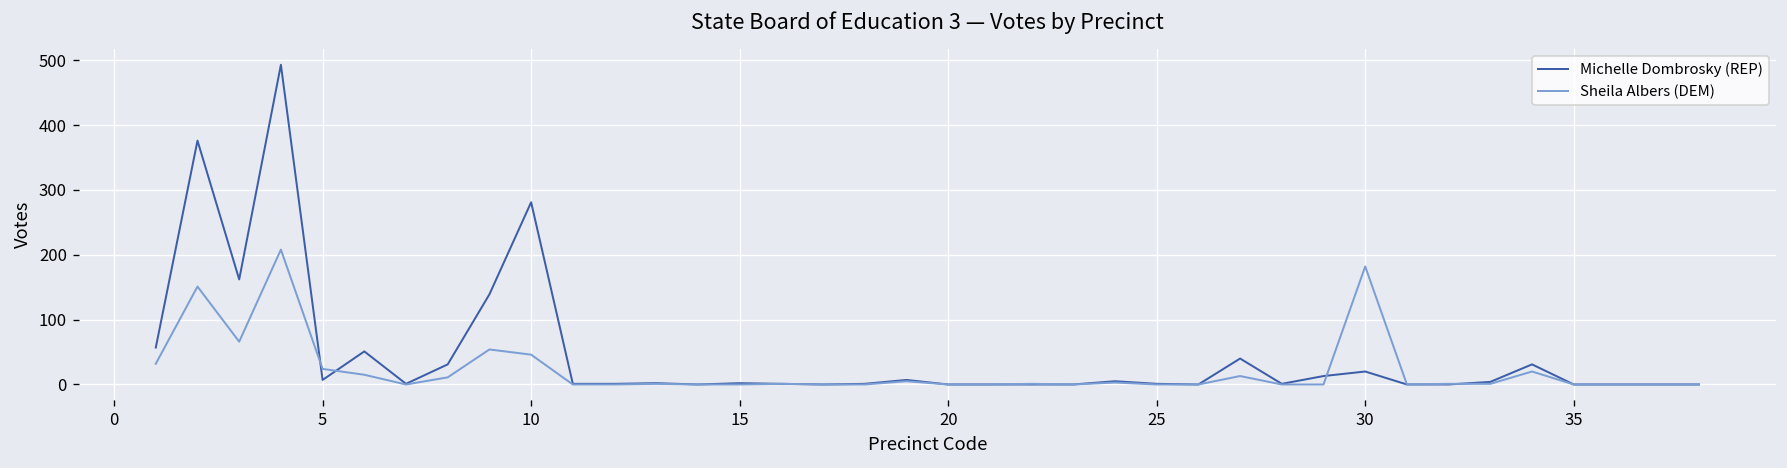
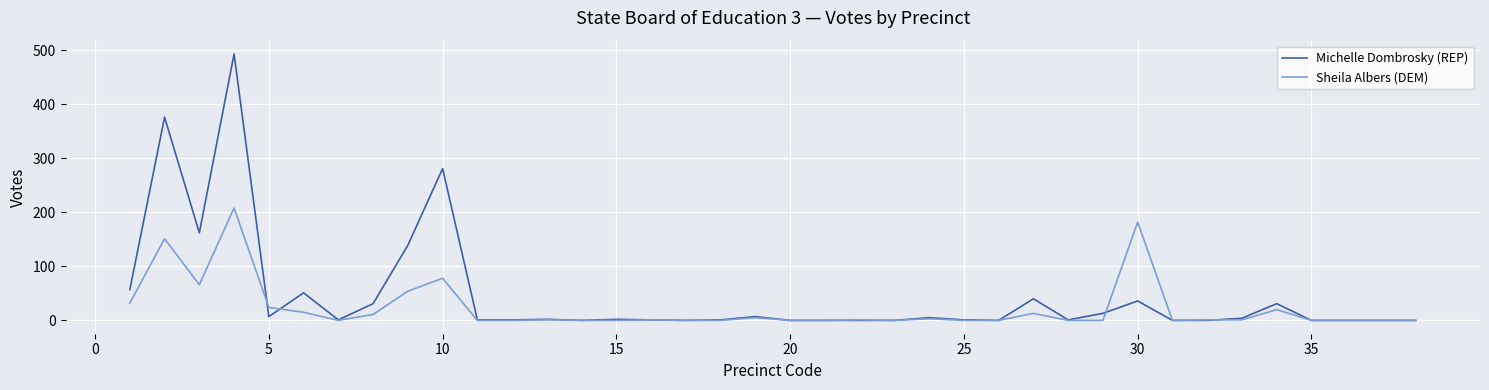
  {
    "Michelle Dombrosky (REP)": {
      "5": 10,
      "10": 280,
-     "30": 20
+     "30": 40
    },
    "Sheila Albers (DEM)": {
      "5": 20,
-     "10": 50,
+     "10": 80,
      "30": 180
    }
  }
